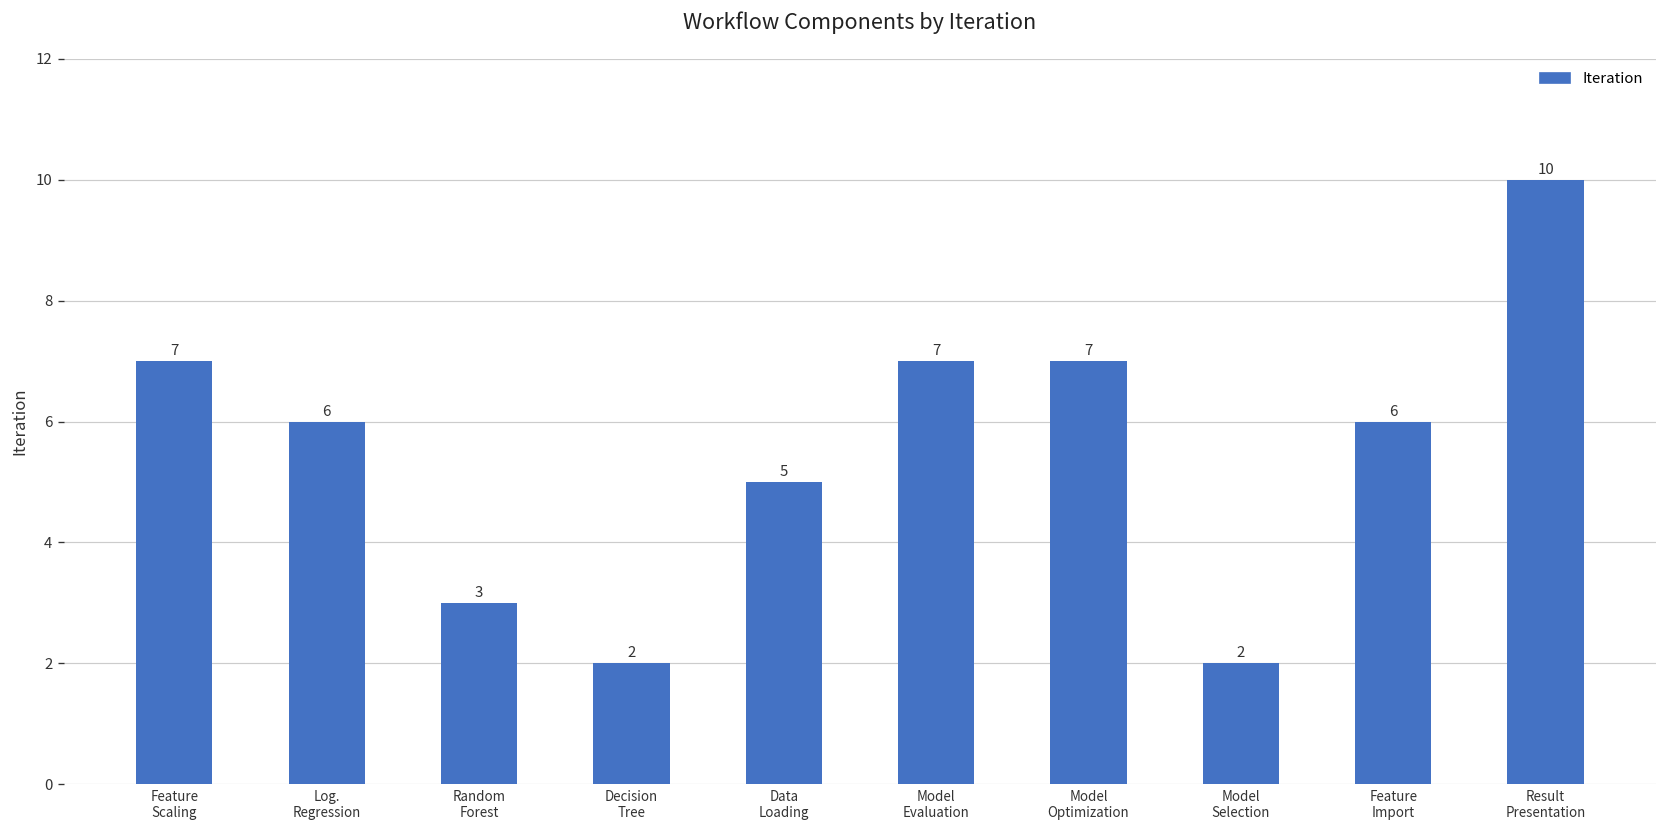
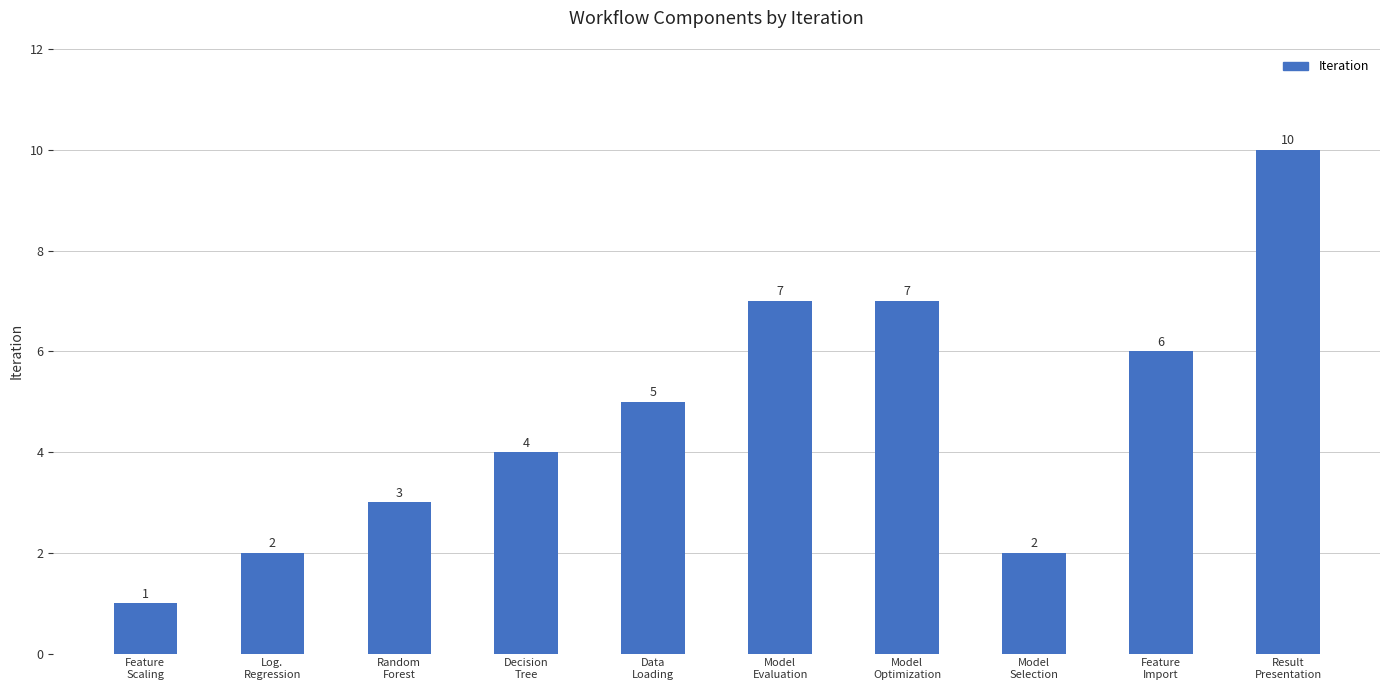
  {
-   "Feature Scaling": 7,
-   "Log. Regression": 6,
+   "Feature Scaling": 1,
+   "Log. Regression": 2,
    "Random Forest": 3,
-   "Decision Tree": 2,
+   "Decision Tree": 4,
    "Data Loading": 5,
    "Model Evaluation": 7,
    "Model Optimization": 7,
    "Model Selection": 2,
    "Feature Import": 6,
    "Result Presentation": 10
  }
